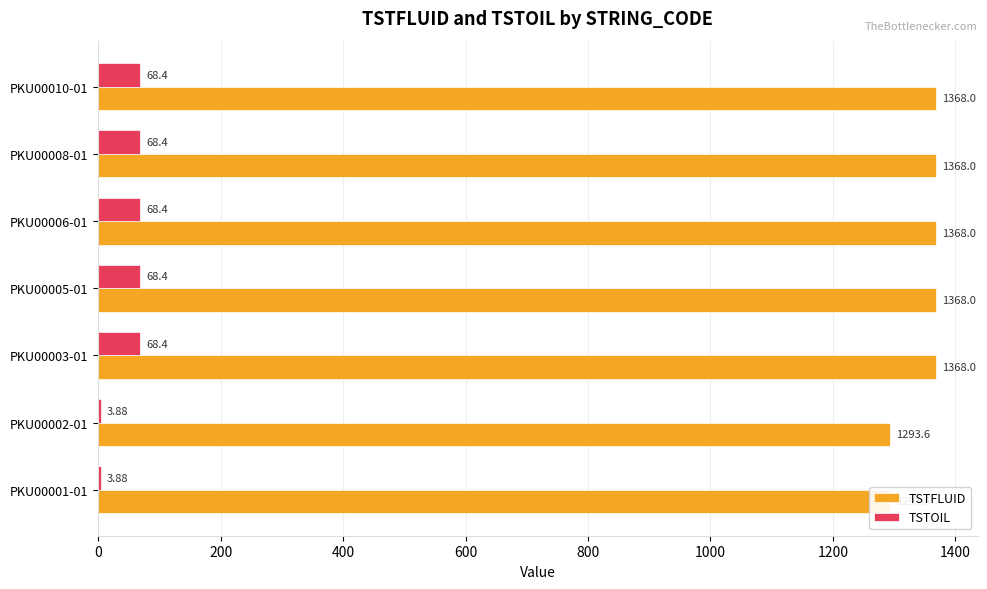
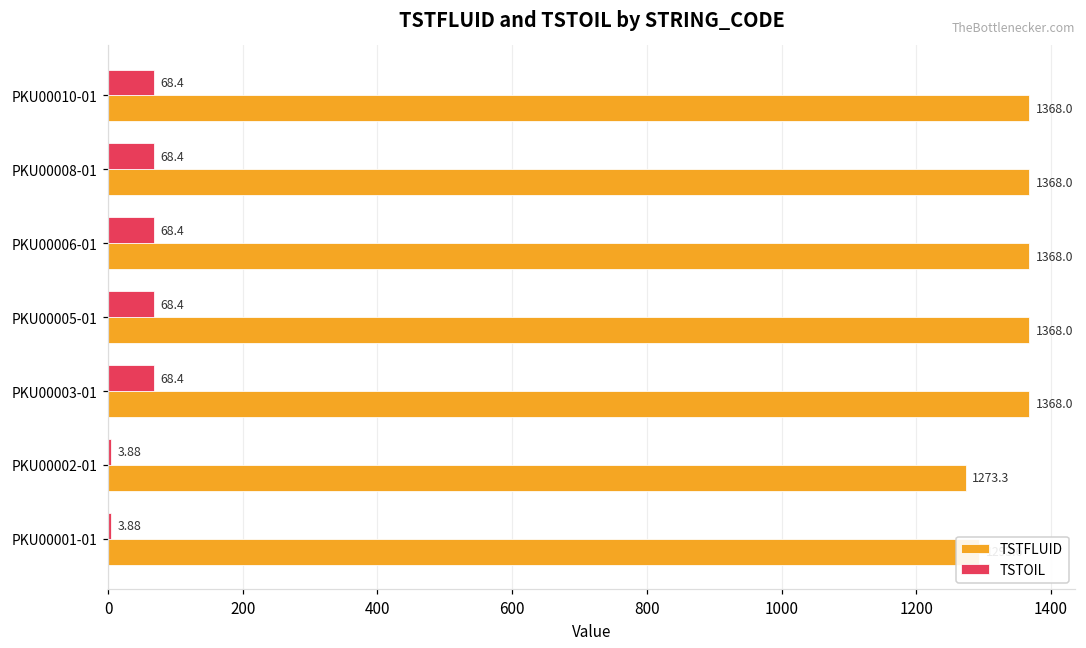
  {
    "TSTFLUID": {
      "PKU00010-01": 1368.0,
      "PKU00008-01": 1368.0,
      "PKU00006-01": 1368.0,
      "PKU00005-01": 1368.0,
      "PKU00003-01": 1368.0,
-     "PKU00002-01": 1293.6
+     "PKU00002-01": 1273.3
    },
    "TSTOIL": {
      "PKU00010-01": 68.4,
      "PKU00008-01": 68.4,
      "PKU00006-01": 68.4,
      "PKU00005-01": 68.4,
      "PKU00003-01": 68.4,
      "PKU00002-01": 3.88,
      "PKU00001-01": 3.88
    }
  }
